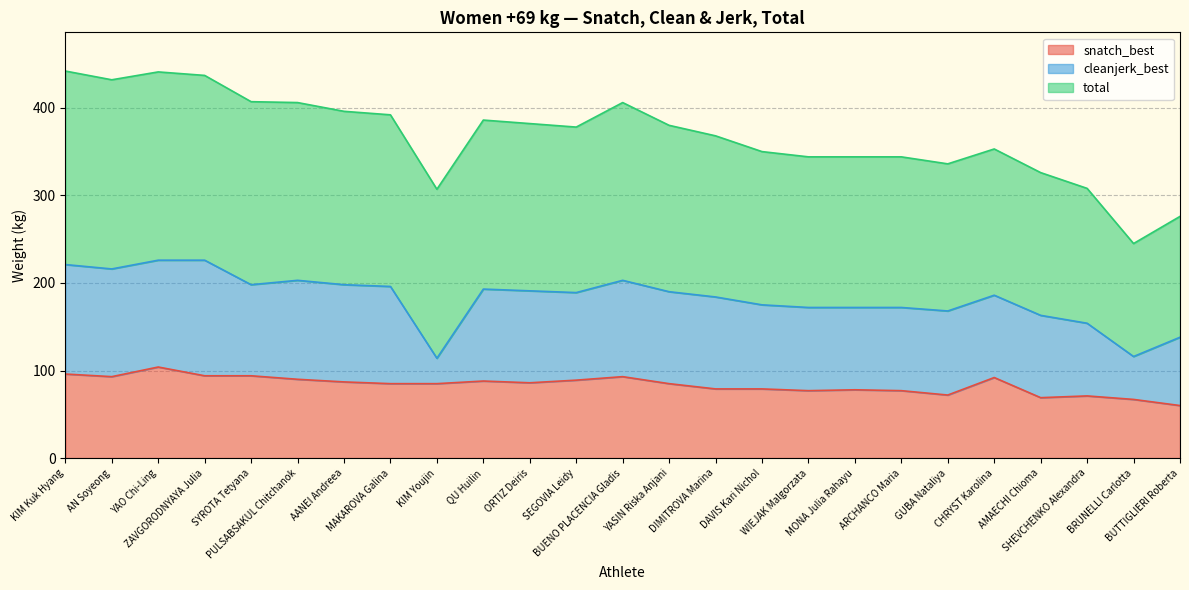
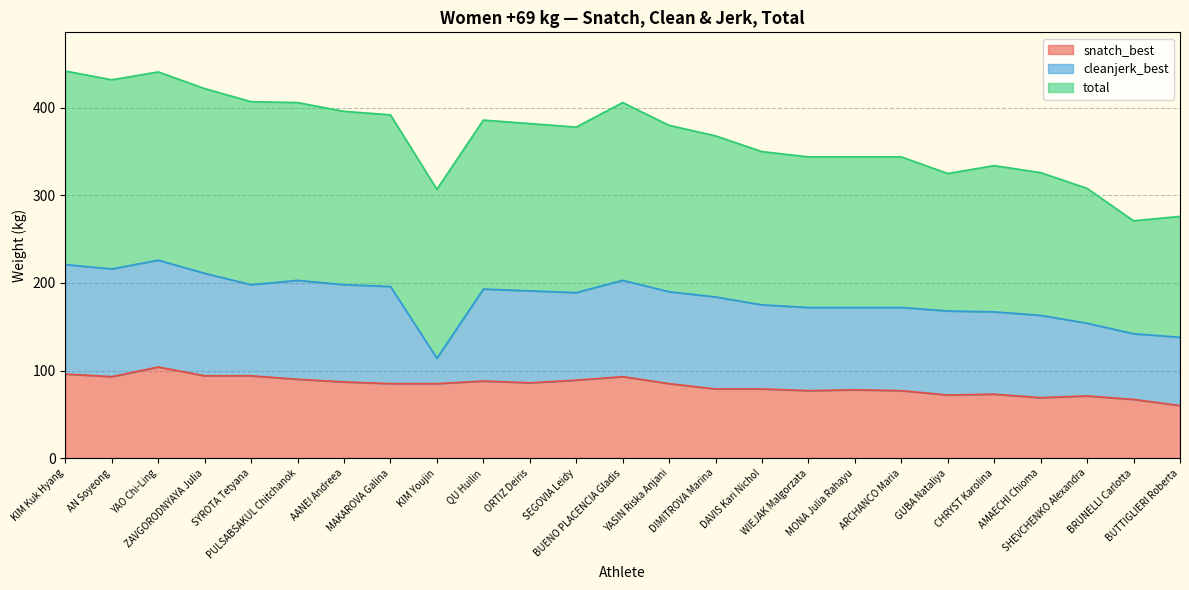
  {
    "snatch_best": {
      "KIM Kuk Hyang": 100,
      "AN Soyeong": 90,
      "YAO Chi-Ling": 100,
      "ZAVGORODNYAYA Julia": 90,
      "SYROTA Tetyana": 90,
      "PULSABSAKUL Chitchanok": 90,
      "AANEI Andreea": 90,
      "MAKAROVA Galina": 90,
      "KIM Youjin": 90,
      "QU Huilin": 90,
      "ORTIZ Deiris": 90,
      "SEGOVIA Leidy": 90,
      "BUENO PLACENCIA Gladis": 90,
      "YASIN Riska Anjani": 90,
      "DIMITROVA Marina": 80,
      "DAVIS Kari Nichol": 80,
      "WIEJAK Malgorzata": 80,
      "MONA Julia Rahayu": 80,
      "ARCHANCO Maria": 80,
      "GUBA Nataliya": 70,
-     "CHRYST Karolina": 90,
+     "CHRYST Karolina": 70,
      "AMAECHI Chioma": 70,
      "SHEVCHENKO Alexandra": 70,
      "BRUNELLI Carlotta": 70,
      "BUTTIGLIERI Roberta": 60
    },
    "cleanjerk_best": {
      "KIM Kuk Hyang": 130,
      "AN Soyeong": 120,
      "YAO Chi-Ling": 120,
-     "ZAVGORODNYAYA Julia": 130,
+     "ZAVGORODNYAYA Julia": 120,
      "SYROTA Tetyana": 100,
      "PULSABSAKUL Chitchanok": 110,
      "AANEI Andreea": 110,
      "MAKAROVA Galina": 110,
      "KIM Youjin": 30,
      "QU Huilin": 110,
      "ORTIZ Deiris": 110,
      "SEGOVIA Leidy": 100,
      "BUENO PLACENCIA Gladis": 110,
      "YASIN Riska Anjani": 110,
      "DIMITROVA Marina": 110,
      "DAVIS Kari Nichol": 100,
      "WIEJAK Malgorzata": 100,
      "MONA Julia Rahayu": 90,
      "ARCHANCO Maria": 100,
      "GUBA Nataliya": 100,
      "CHRYST Karolina": 90,
      "AMAECHI Chioma": 90,
      "SHEVCHENKO Alexandra": 80,
-     "BRUNELLI Carlotta": 50,
+     "BRUNELLI Carlotta": 80,
      "BUTTIGLIERI Roberta": 80
    },
    "total": {
      "KIM Kuk Hyang": 220,
      "AN Soyeong": 220,
      "YAO Chi-Ling": 220,
      "ZAVGORODNYAYA Julia": 210,
      "SYROTA Tetyana": 210,
      "PULSABSAKUL Chitchanok": 200,
      "AANEI Andreea": 200,
      "MAKAROVA Galina": 200,
      "KIM Youjin": 190,
      "QU Huilin": 190,
      "ORTIZ Deiris": 190,
      "SEGOVIA Leidy": 190,
      "BUENO PLACENCIA Gladis": 200,
      "YASIN Riska Anjani": 190,
      "DIMITROVA Marina": 180,
      "DAVIS Kari Nichol": 180,
      "WIEJAK Malgorzata": 170,
      "MONA Julia Rahayu": 170,
      "ARCHANCO Maria": 170,
-     "GUBA Nataliya": 170,
+     "GUBA Nataliya": 160,
      "CHRYST Karolina": 170,
      "AMAECHI Chioma": 160,
      "SHEVCHENKO Alexandra": 150,
      "BRUNELLI Carlotta": 130,
      "BUTTIGLIERI Roberta": 140
    }
  }
